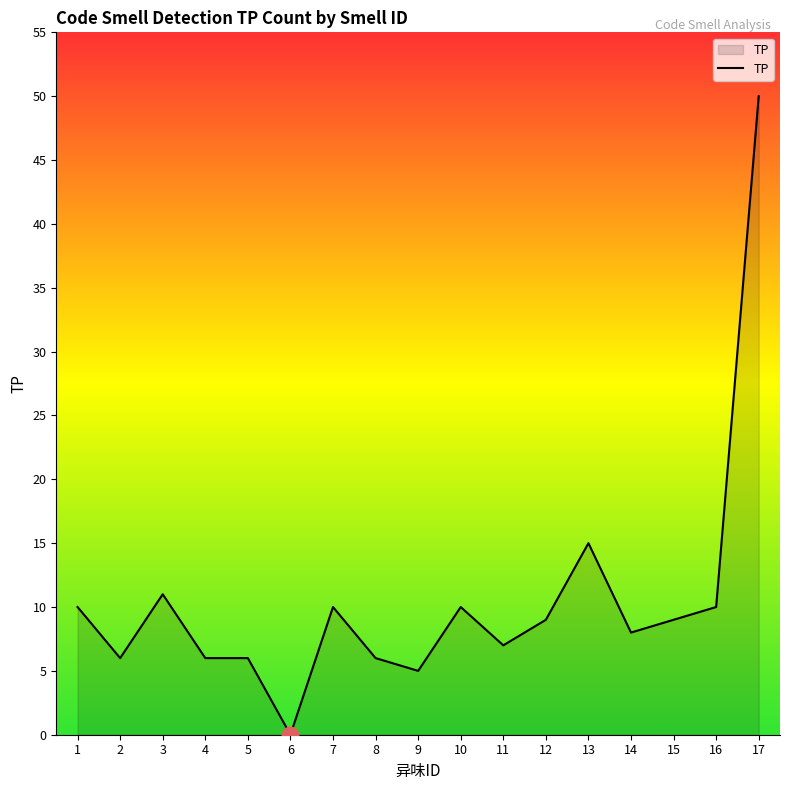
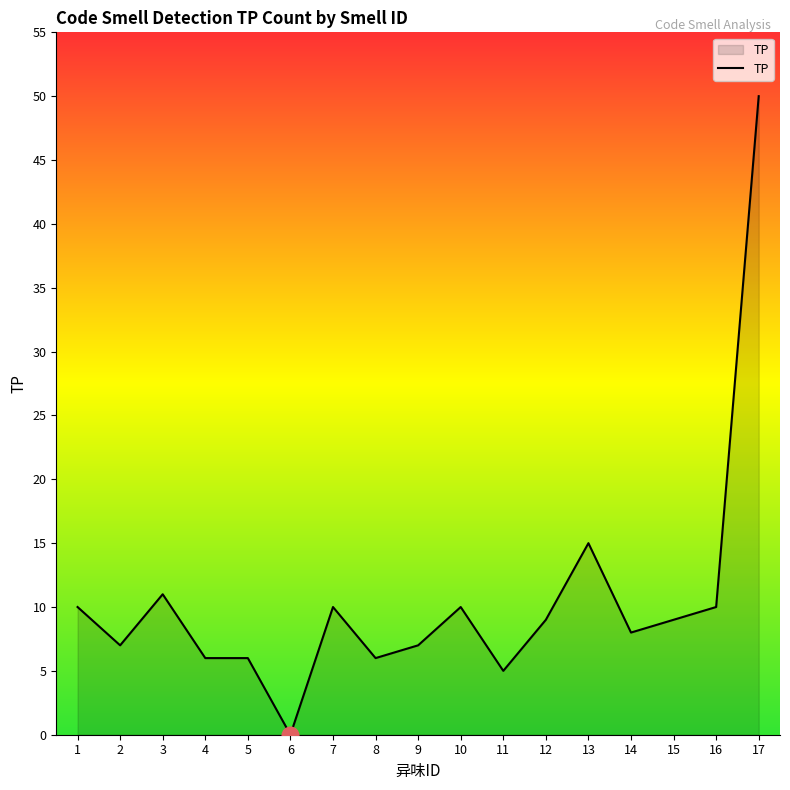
  {
    "TP": {
      "1": 10,
-     "2": 6,
+     "2": 7,
      "3": 11,
      "4": 6,
      "5": 6,
      "7": 10,
      "8": 6,
-     "9": 5,
+     "9": 7,
      "10": 10,
-     "11": 7,
+     "11": 5,
      "12": 9,
      "13": 15,
      "14": 8,
      "15": 9,
      "16": 10,
      "17": 50
    }
  }
